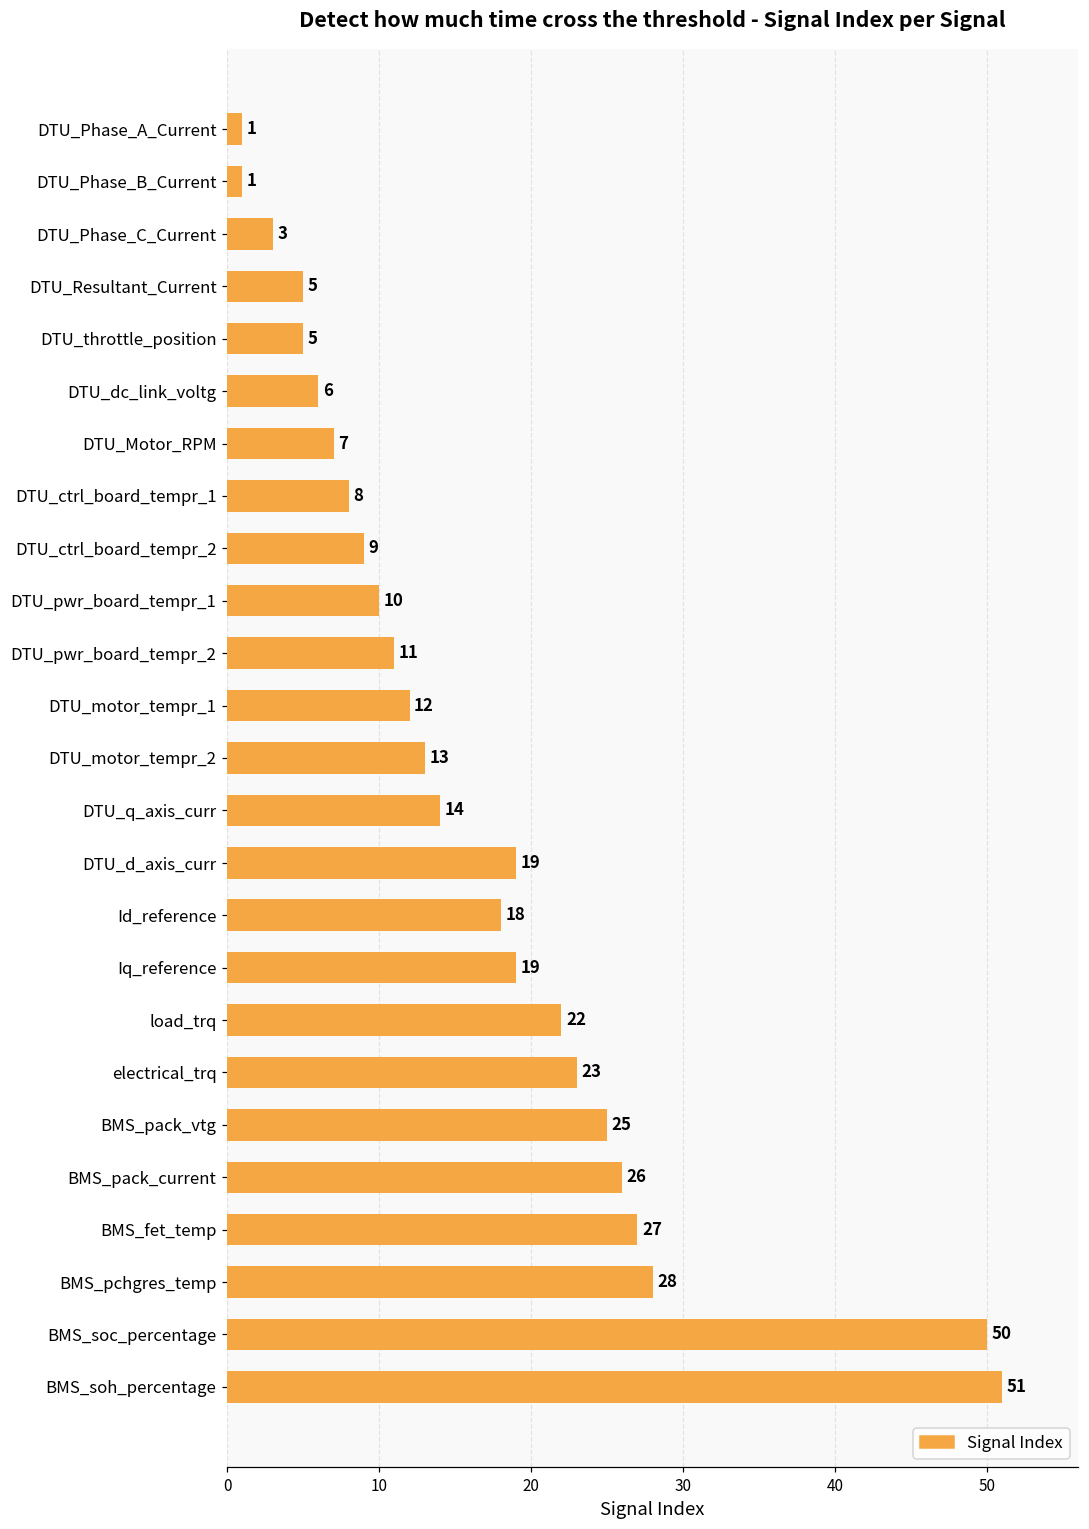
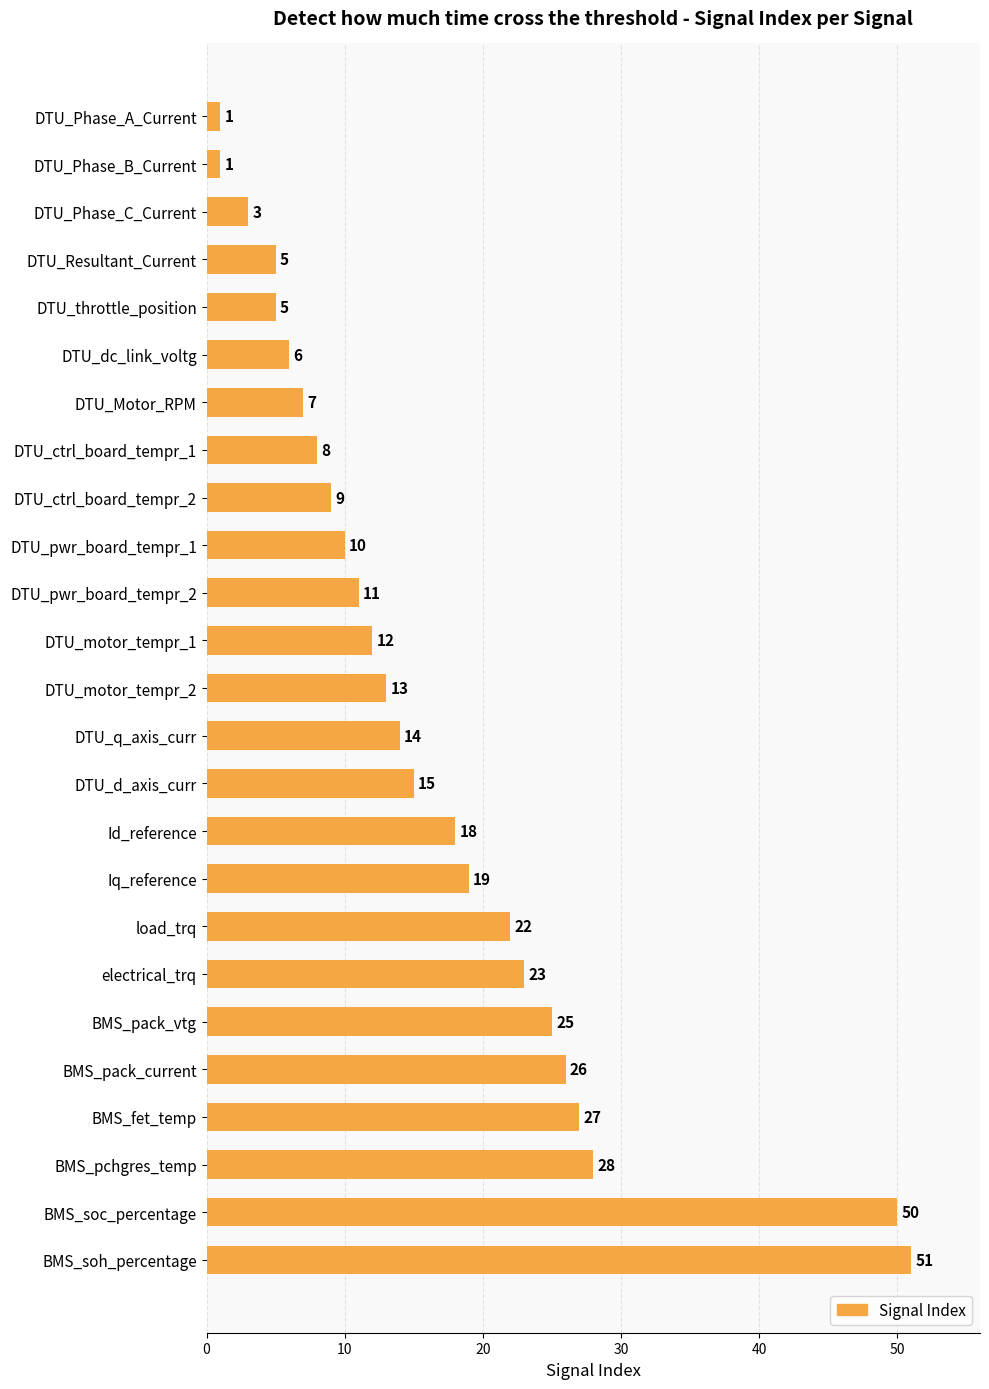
  {
    "DTU_Phase_A_Current": 1,
    "DTU_Phase_B_Current": 1,
    "DTU_Phase_C_Current": 3,
    "DTU_Resultant_Current": 5,
    "DTU_throttle_position": 5,
    "DTU_dc_link_voltg": 6,
    "DTU_Motor_RPM": 7,
    "DTU_ctrl_board_tempr_1": 8,
    "DTU_ctrl_board_tempr_2": 9,
    "DTU_pwr_board_tempr_1": 10,
    "DTU_pwr_board_tempr_2": 11,
    "DTU_motor_tempr_1": 12,
    "DTU_motor_tempr_2": 13,
    "DTU_q_axis_curr": 14,
-   "DTU_d_axis_curr": 19,
+   "DTU_d_axis_curr": 15,
    "Id_reference": 18,
    "Iq_reference": 19,
    "load_trq": 22,
    "electrical_trq": 23,
    "BMS_pack_vtg": 25,
    "BMS_pack_current": 26,
    "BMS_fet_temp": 27,
    "BMS_pchgres_temp": 28,
    "BMS_soc_percentage": 50,
    "BMS_soh_percentage": 51
  }
